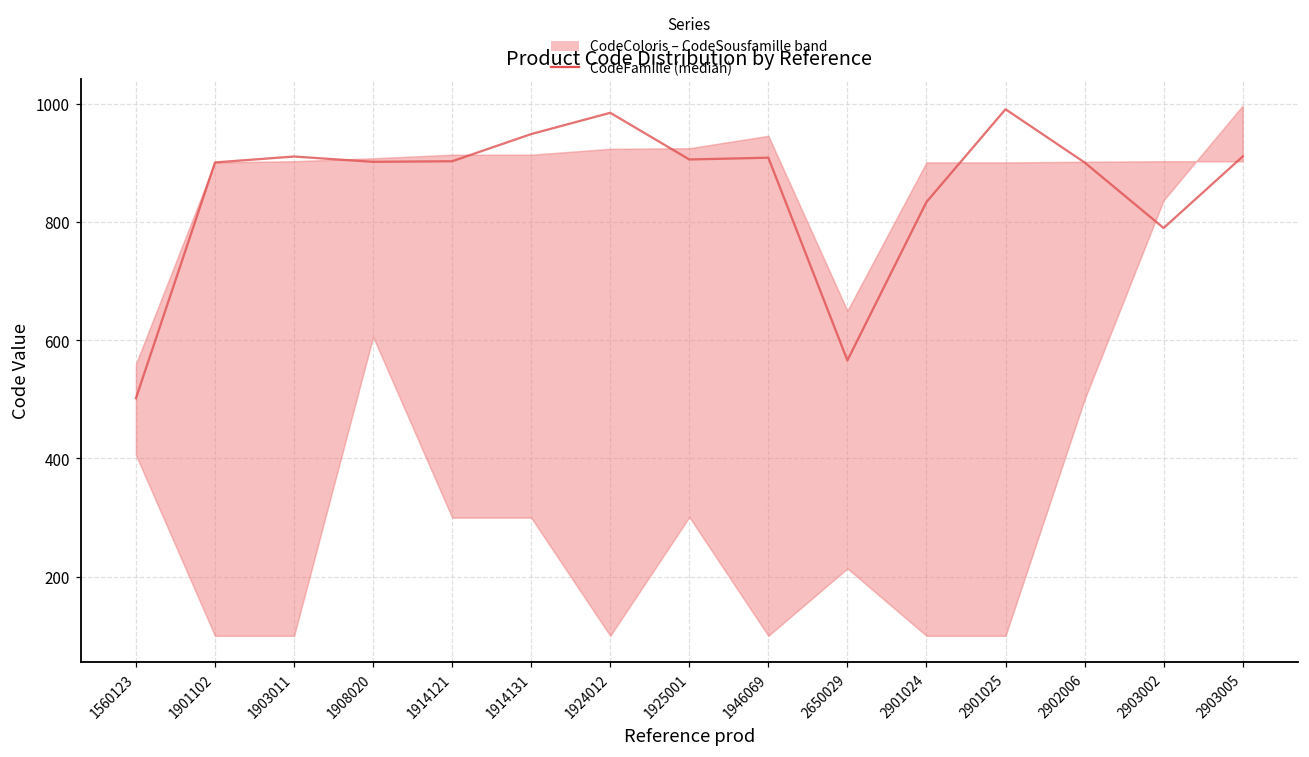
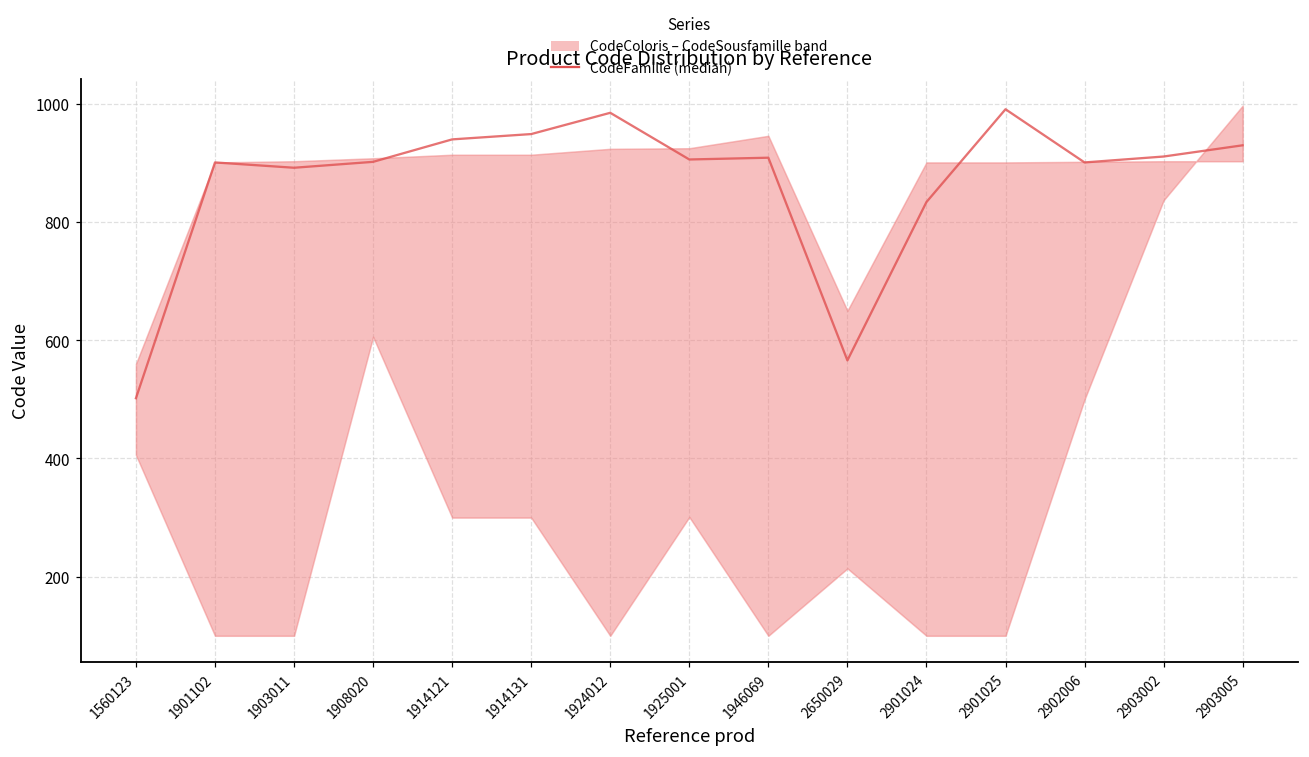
  {
    "CodeFamille (median)": {
      "1560123": 500,
-     "1903011": 910,
+     "1903011": 890,
      "1908020": 900,
-     "1914121": 900,
+     "1914121": 940,
      "1914131": 950,
      "1924012": 990,
      "1925001": 910,
      "1946069": 910,
      "2650029": 570,
      "2901024": 830,
      "2901025": 990,
-     "2903002": 790,
-     "2903005": 910
+     "2903002": 910,
+     "2903005": 930
    }
  }
